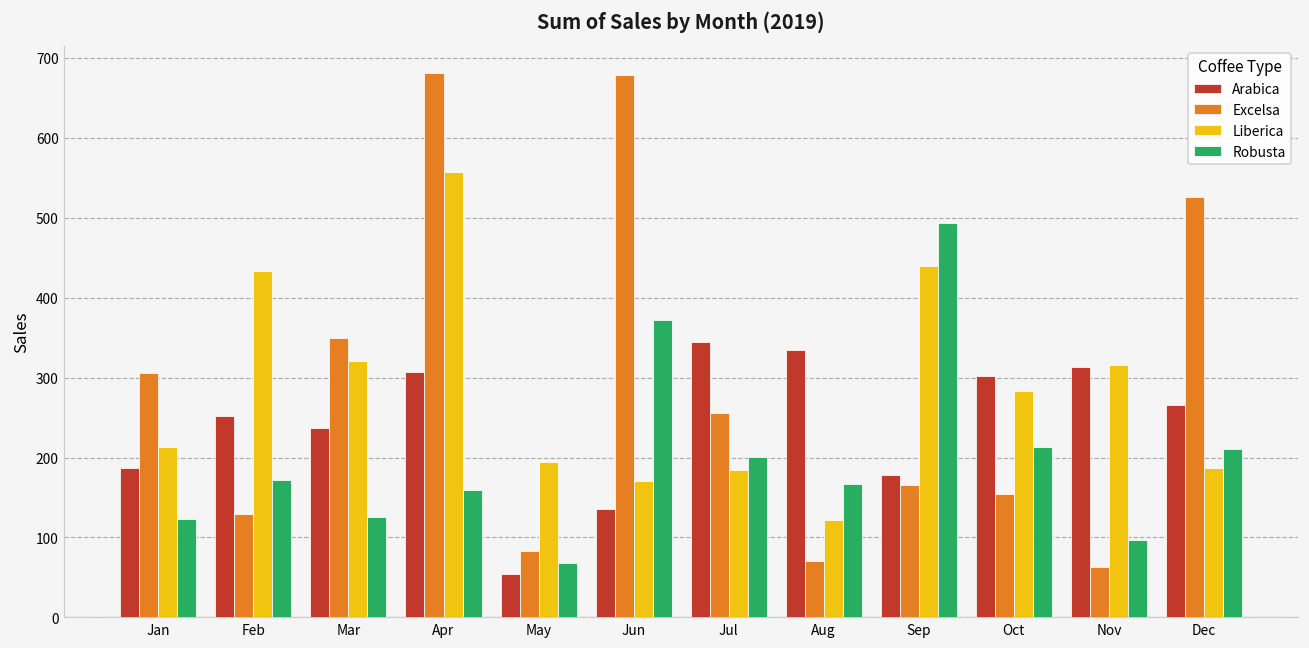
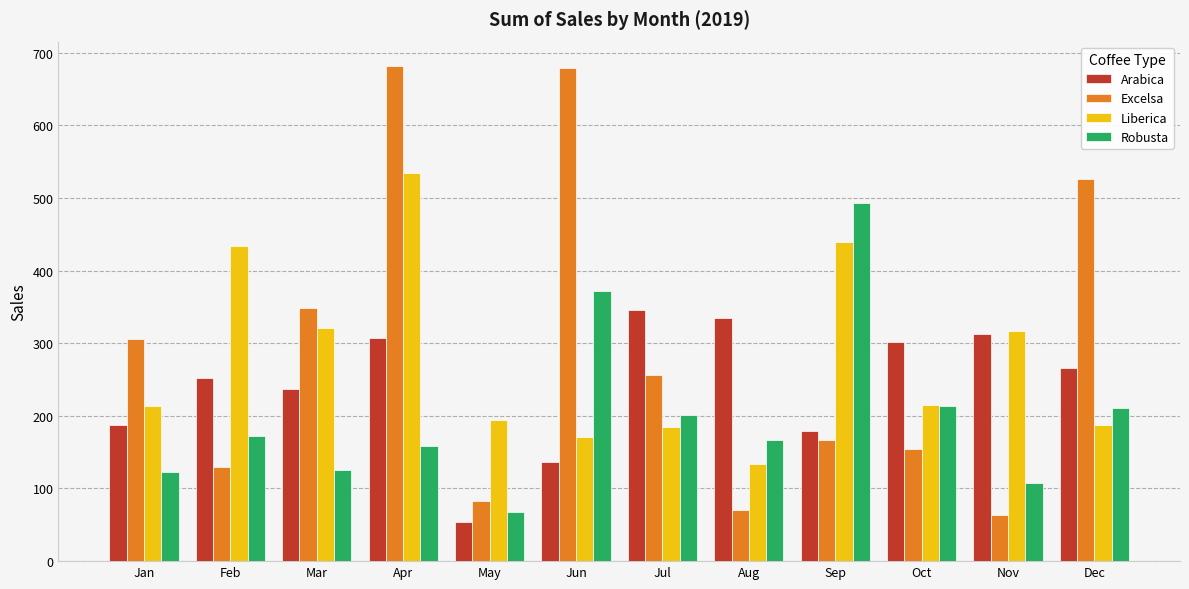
  {
    "Arabica": {
      "Jan": 190,
      "Feb": 250,
      "Mar": 240,
      "Apr": 310,
      "May": 50,
      "Jun": 140,
      "Jul": 350,
      "Aug": 330,
      "Sep": 180,
      "Oct": 300,
      "Nov": 310,
      "Dec": 270
    },
    "Excelsa": {
      "Jan": 310,
      "Feb": 130,
      "Mar": 350,
      "Apr": 680,
      "May": 80,
      "Jun": 680,
      "Jul": 260,
      "Aug": 70,
      "Sep": 170,
      "Oct": 150,
      "Nov": 60,
      "Dec": 530
    },
    "Liberica": {
      "Jan": 210,
      "Feb": 430,
      "Mar": 320,
-     "Apr": 560,
+     "Apr": 530,
      "May": 190,
      "Jun": 170,
      "Jul": 180,
-     "Aug": 120,
+     "Aug": 130,
      "Sep": 440,
-     "Oct": 280,
+     "Oct": 220,
      "Nov": 320,
      "Dec": 190
    },
    "Robusta": {
      "Jan": 120,
      "Feb": 170,
      "Mar": 130,
      "Apr": 160,
      "May": 70,
      "Jun": 370,
      "Jul": 200,
      "Aug": 170,
      "Sep": 490,
      "Oct": 210,
-     "Nov": 100,
+     "Nov": 110,
      "Dec": 210
    }
  }
